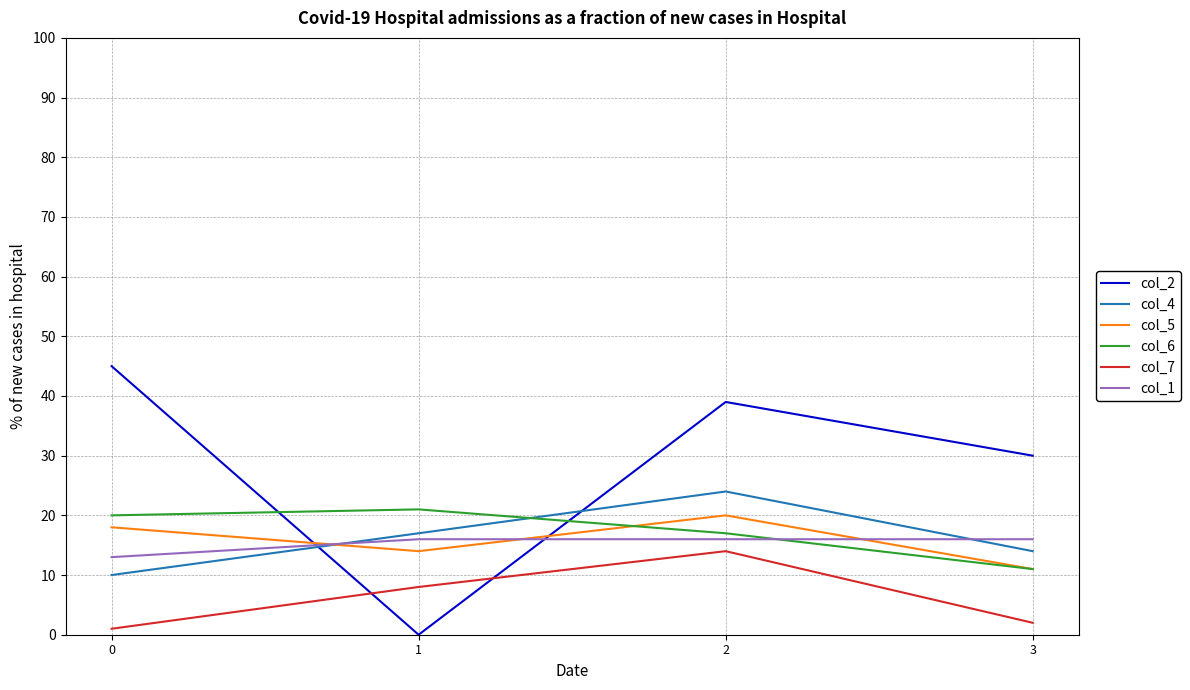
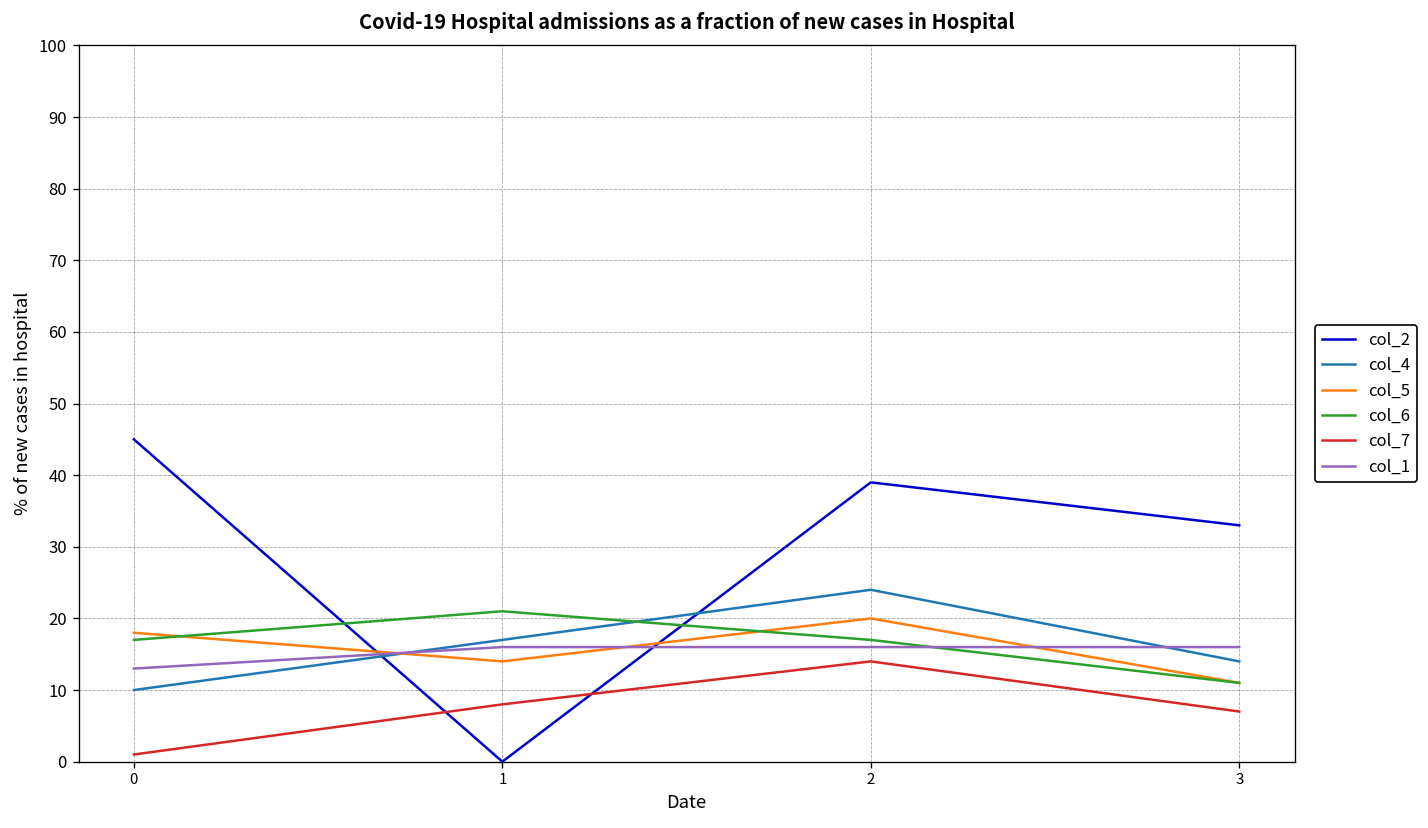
  {
    "col_2": {
      "0": 45,
      "1": 0,
      "2": 39,
-     "3": 30
+     "3": 33
    },
    "col_4": {
      "0": 10,
      "1": 17,
      "2": 24,
      "3": 14
    },
    "col_5": {
      "0": 18,
      "1": 14,
      "2": 20
    },
    "col_6": {
-     "0": 20,
+     "0": 17,
      "1": 21,
      "2": 17
    },
    "col_7": {
      "0": 1,
      "1": 8,
      "2": 14,
-     "3": 2
+     "3": 7
    },
    "col_1": {
      "0": 13,
      "1": 16,
      "2": 16,
      "3": 16
    }
  }
